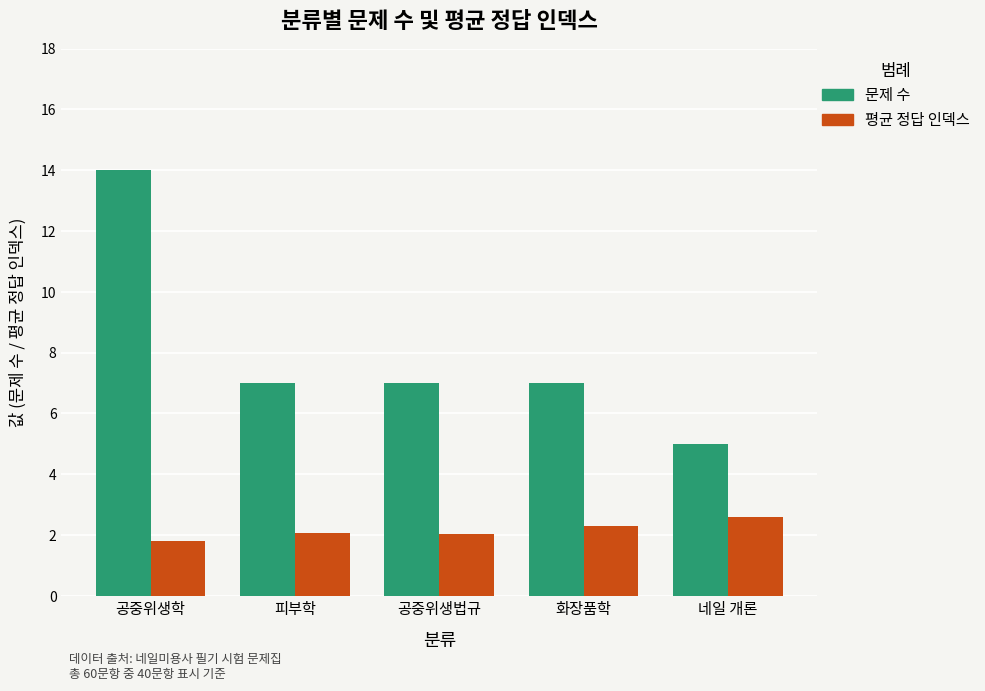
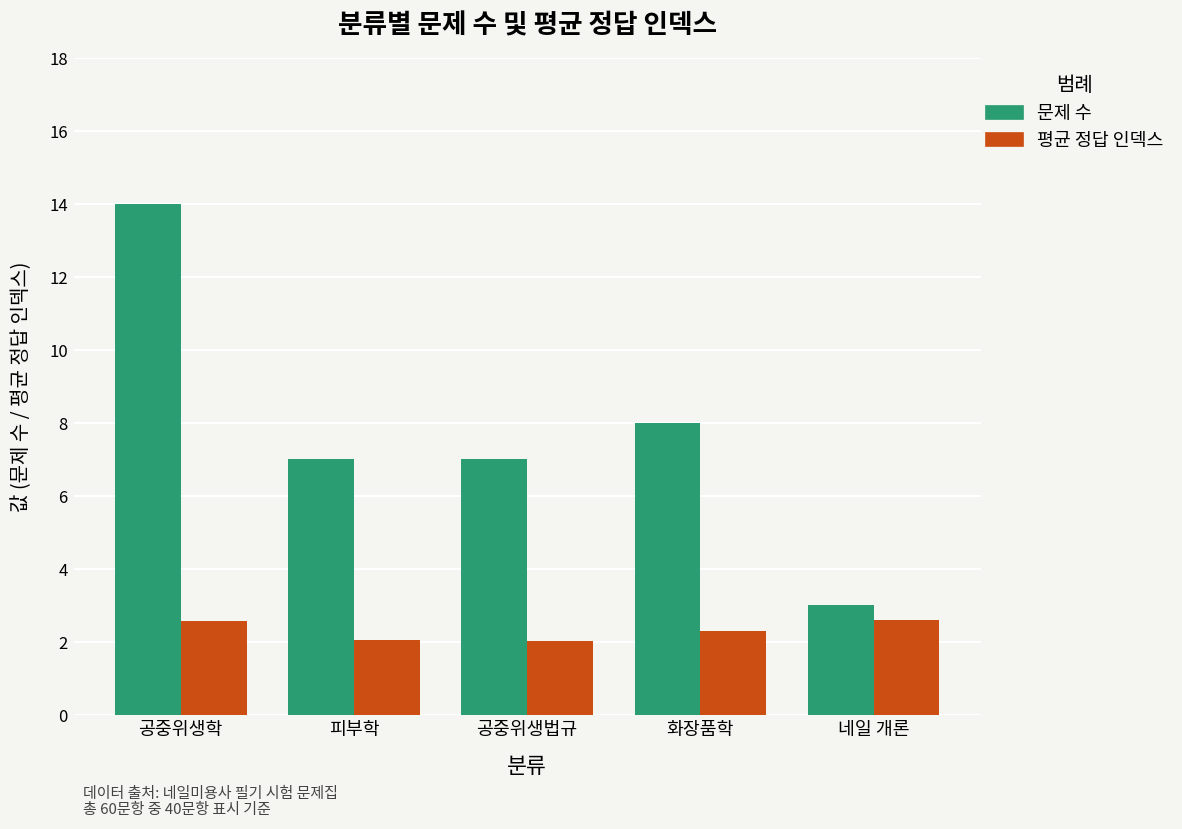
  {
    "문제 수": {
      "공중위생학": 14,
      "피부학": 7,
      "공중위생법규": 7,
-     "화장품학": 7,
-     "네일 개론": 5
+     "화장품학": 8,
+     "네일 개론": 3
    },
    "평균 정답 인덱스": {
-     "공중위생학": 1.8,
+     "공중위생학": 2.6,
      "피부학": 2.1,
      "공중위생법규": 2.0,
      "화장품학": 2.3,
      "네일 개론": 2.6
    }
  }
